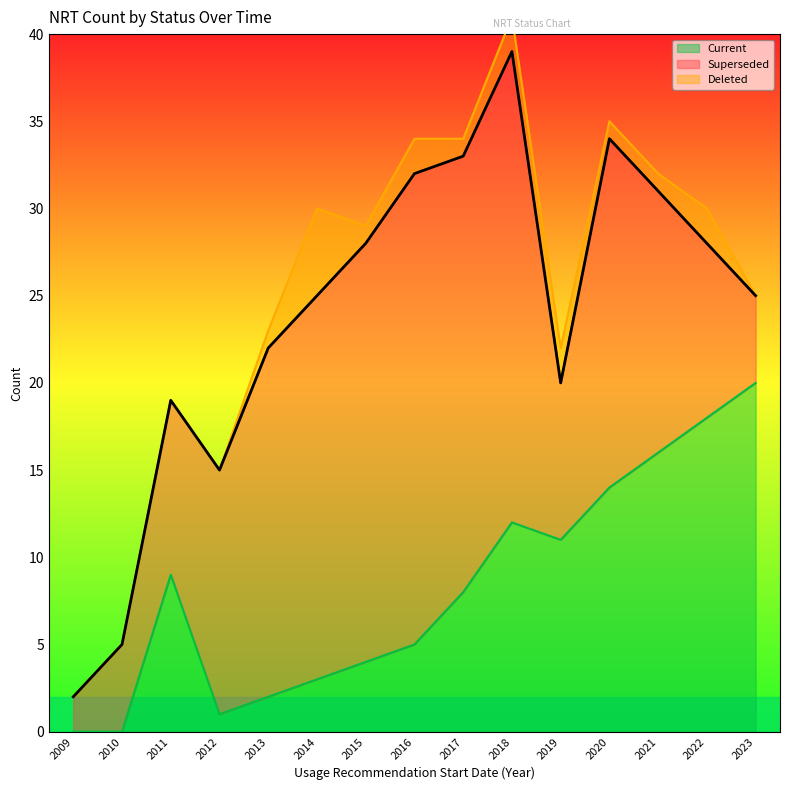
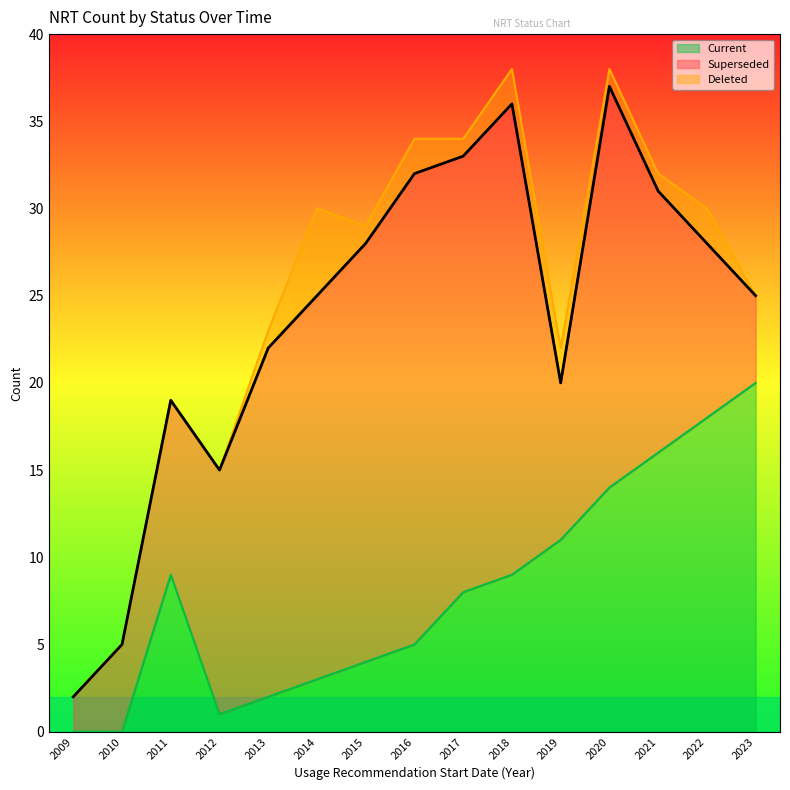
  {
    "Current": {
      "2011": 9,
      "2014": 3,
      "2015": 4,
      "2016": 5,
      "2017": 8,
-     "2018": 12,
+     "2018": 9,
      "2019": 11,
      "2020": 14,
      "2021": 16,
      "2022": 18,
      "2023": 20
    },
    "Superseded": {
      "2013": 20,
      "2014": 22,
      "2015": 24,
      "2016": 27,
      "2017": 25,
      "2018": 27,
      "2019": 9,
-     "2020": 20,
+     "2020": 23,
      "2021": 15,
      "2022": 10
    },
    "Deleted": {
      "2013": 1,
      "2014": 5,
      "2015": 1,
      "2016": 2,
      "2017": 1,
      "2019": 2,
      "2020": 1,
      "2021": 1,
      "2022": 2
    }
  }
